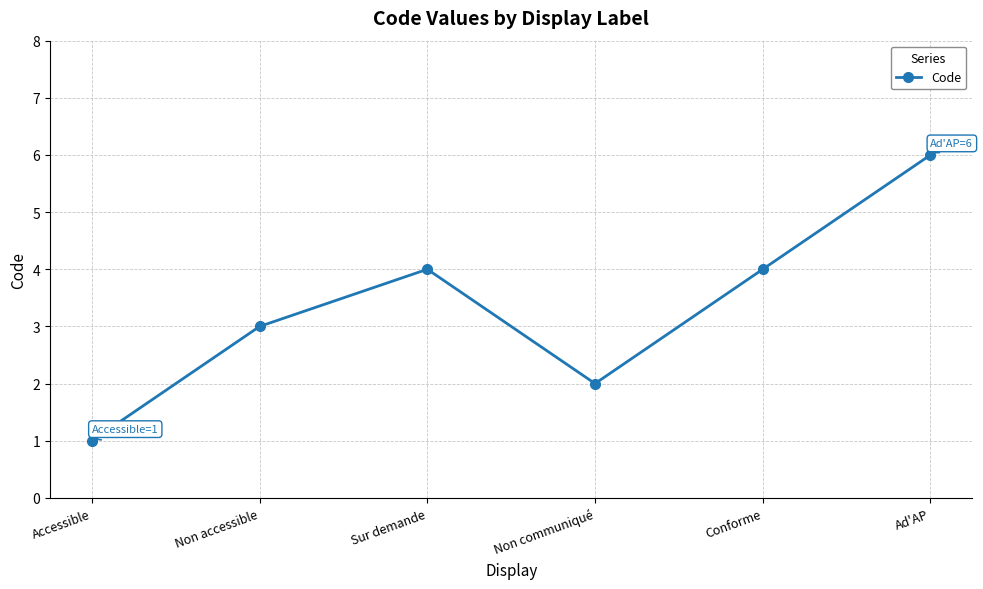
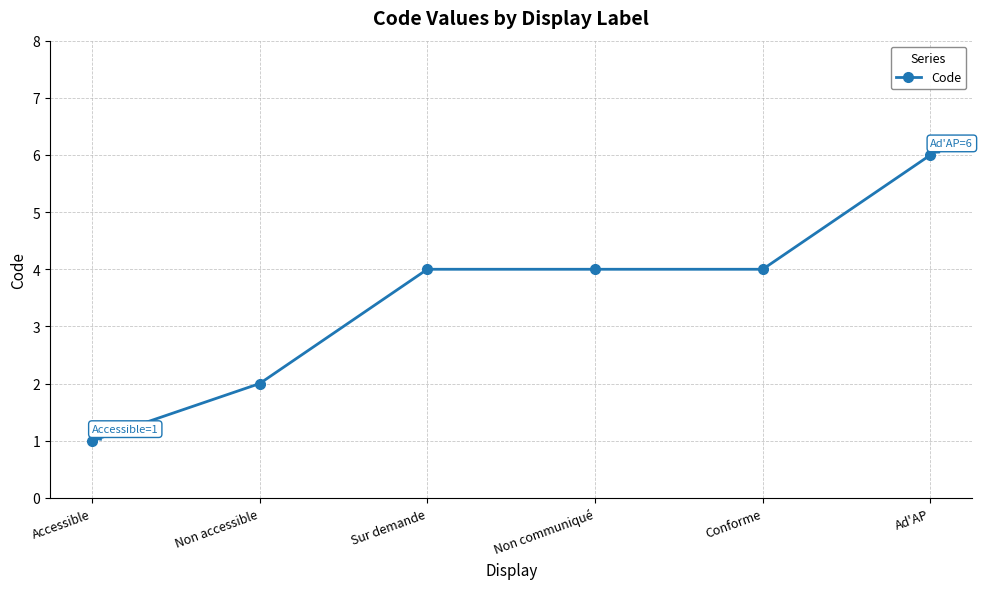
  {
-   "Non accessible": 3,
+   "Non accessible": 2,
    "Sur demande": 4,
-   "Non communiqué": 2,
+   "Non communiqué": 4,
    "Conforme": 4
  }
